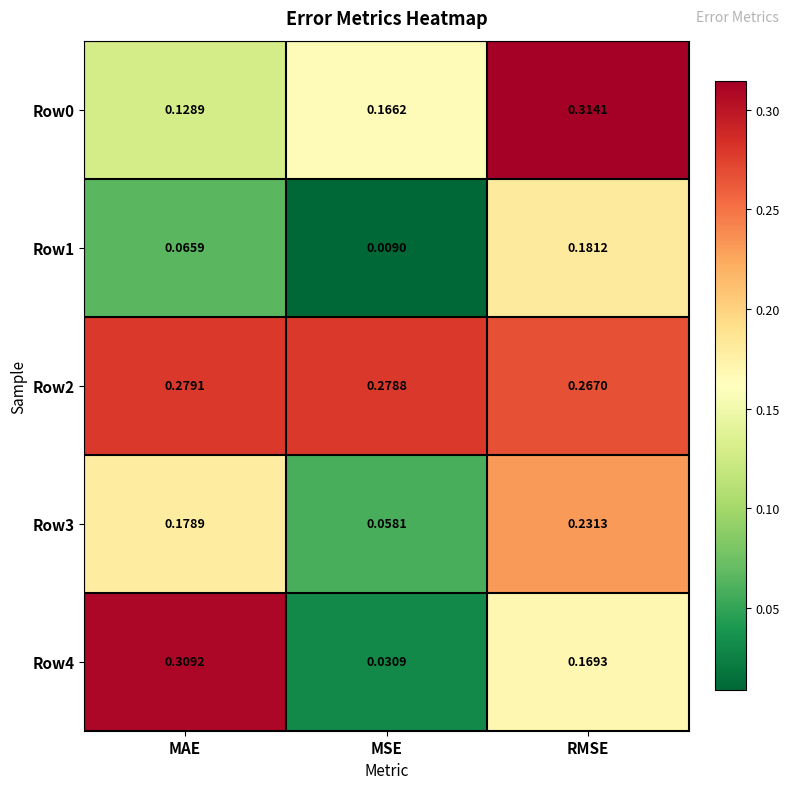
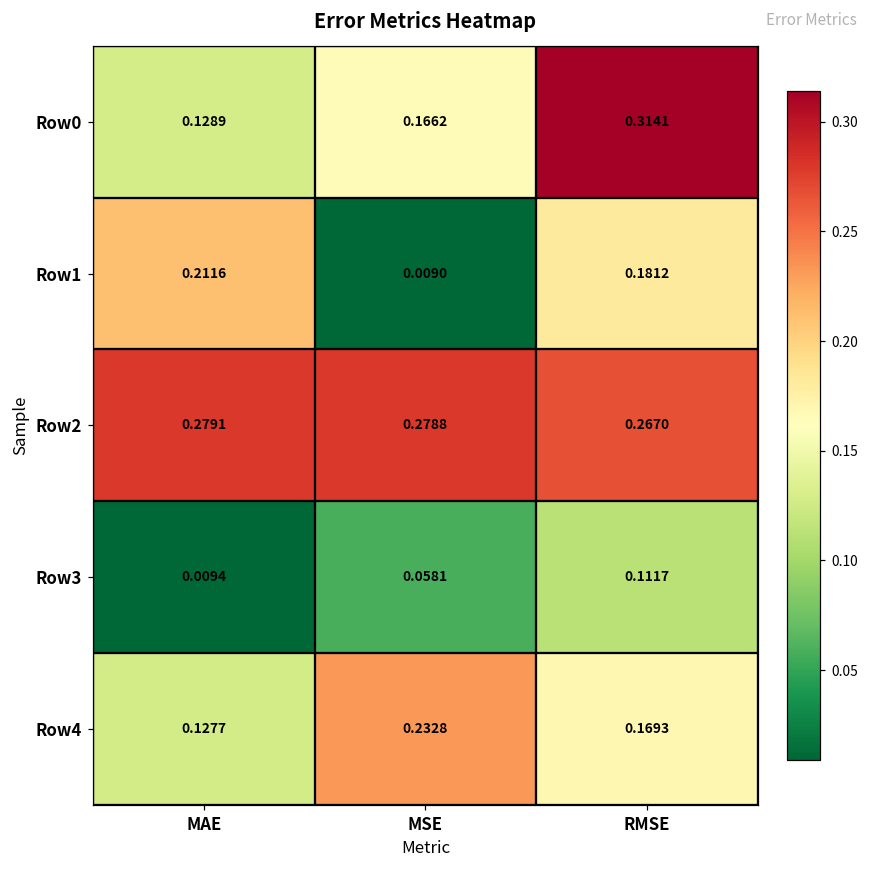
  {
    "Row0": {
      "MAE": 0.1289,
      "MSE": 0.1662,
      "RMSE": 0.3141
    },
    "Row1": {
-     "MAE": 0.0659,
+     "MAE": 0.2116,
      "MSE": 0.0090,
      "RMSE": 0.1812
    },
    "Row2": {
      "MAE": 0.2791,
      "MSE": 0.2788,
      "RMSE": 0.2670
    },
    "Row3": {
-     "MAE": 0.1789,
+     "MAE": 0.0094,
      "MSE": 0.0581,
-     "RMSE": 0.2313
+     "RMSE": 0.1117
    },
    "Row4": {
-     "MAE": 0.3092,
-     "MSE": 0.0309,
+     "MAE": 0.1277,
+     "MSE": 0.2328,
      "RMSE": 0.1693
    }
  }
